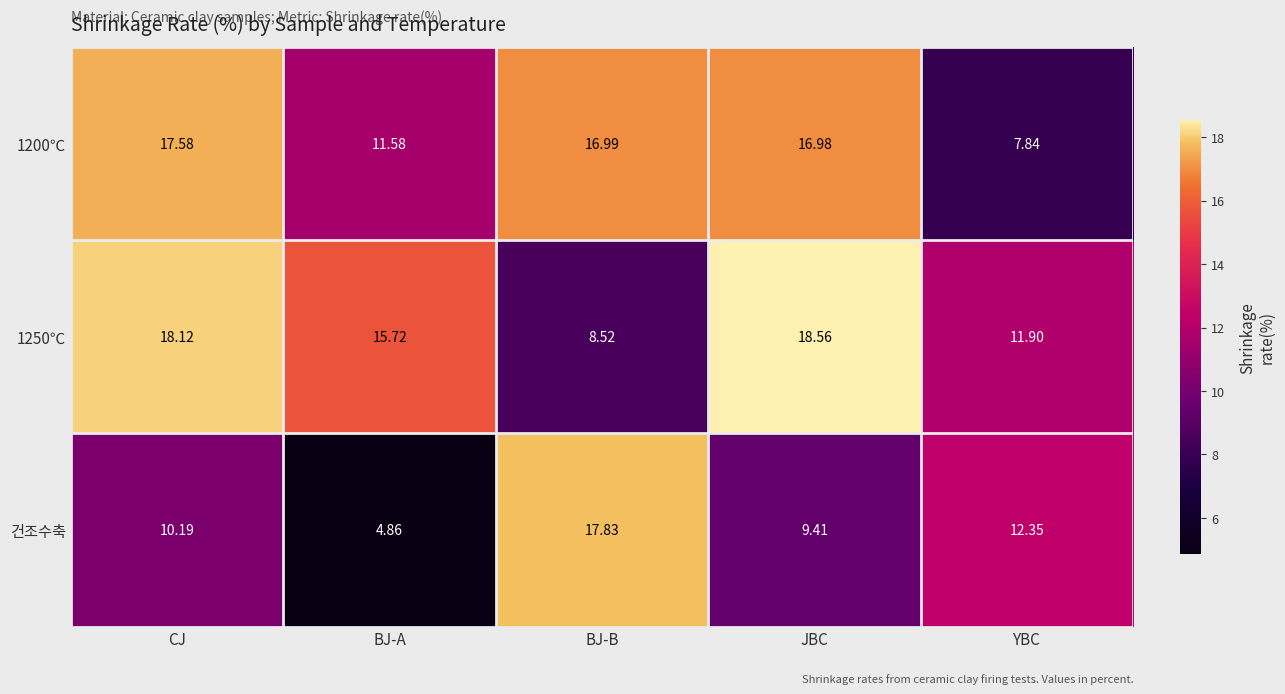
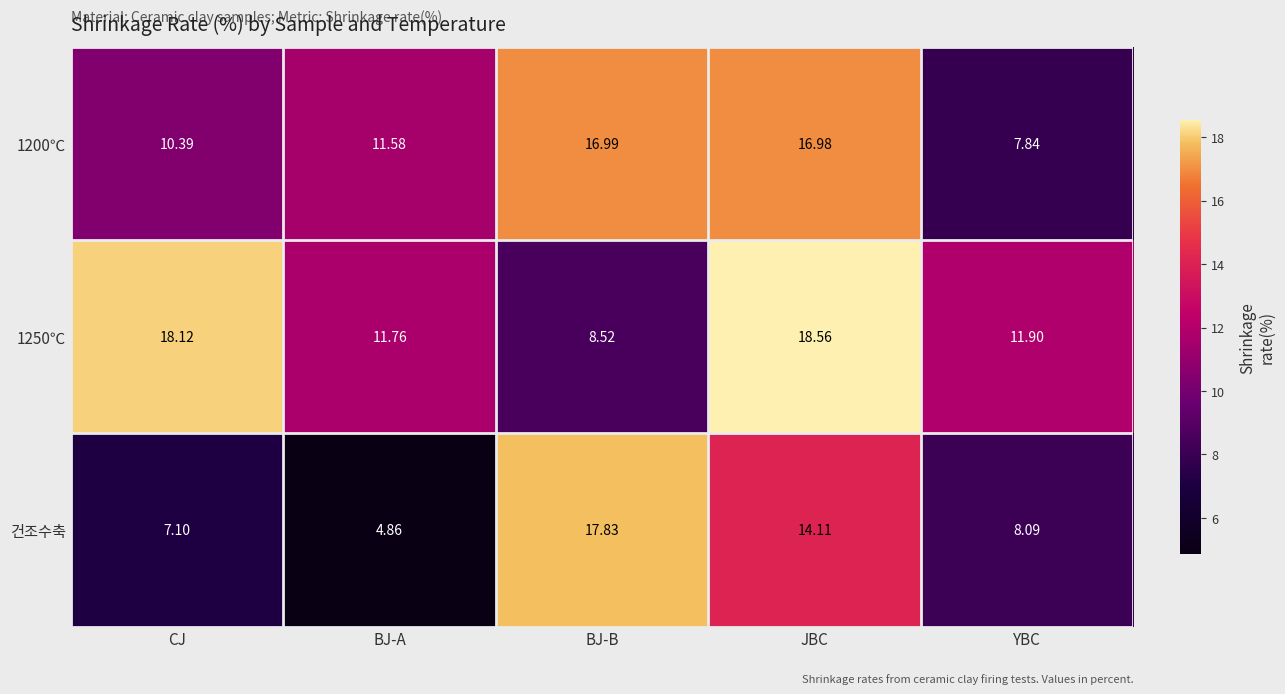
  {
    "1200℃": {
-     "CJ": 17.58,
+     "CJ": 10.39,
      "BJ-A": 11.58,
      "BJ-B": 16.99,
      "JBC": 16.98,
      "YBC": 7.84
    },
    "1250℃": {
      "CJ": 18.12,
-     "BJ-A": 15.72,
+     "BJ-A": 11.76,
      "BJ-B": 8.52,
      "JBC": 18.56,
      "YBC": 11.90
    },
    "건조수축": {
-     "CJ": 10.19,
+     "CJ": 7.10,
      "BJ-A": 4.86,
      "BJ-B": 17.83,
-     "JBC": 9.41,
-     "YBC": 12.35
+     "JBC": 14.11,
+     "YBC": 8.09
    }
  }
